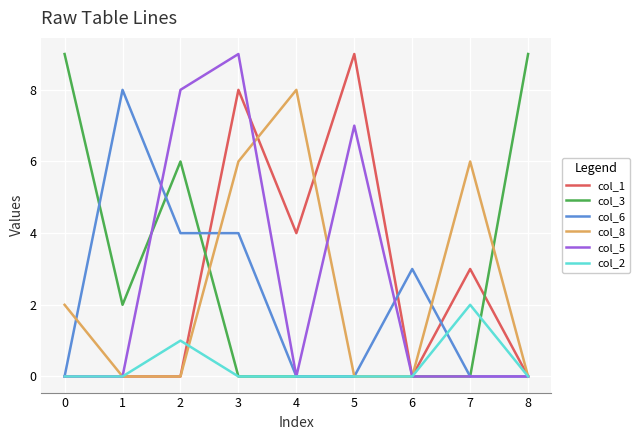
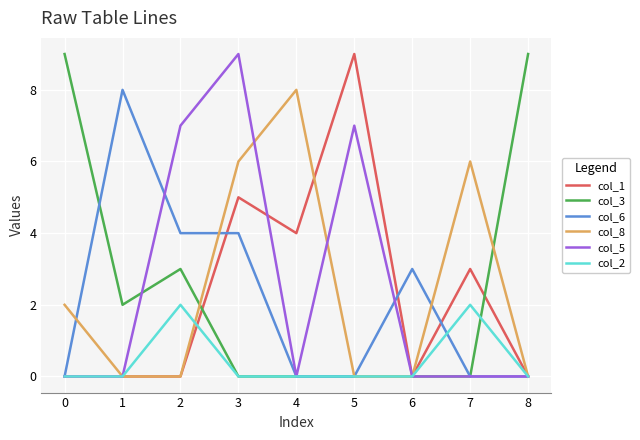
  {
    "col_1": {
-     "3": 8,
+     "3": 5,
      "4": 4,
      "5": 9,
      "7": 3
    },
    "col_3": {
      "0": 9,
      "1": 2,
-     "2": 6,
+     "2": 3,
      "8": 9
    },
    "col_6": {
      "1": 8,
      "2": 4,
      "3": 4,
      "6": 3
    },
    "col_8": {
      "0": 2,
      "3": 6,
      "4": 8,
      "7": 6
    },
    "col_5": {
-     "2": 8,
+     "2": 7,
      "3": 9,
      "5": 7
    },
    "col_2": {
-     "2": 1,
+     "2": 2,
      "7": 2
    }
  }
